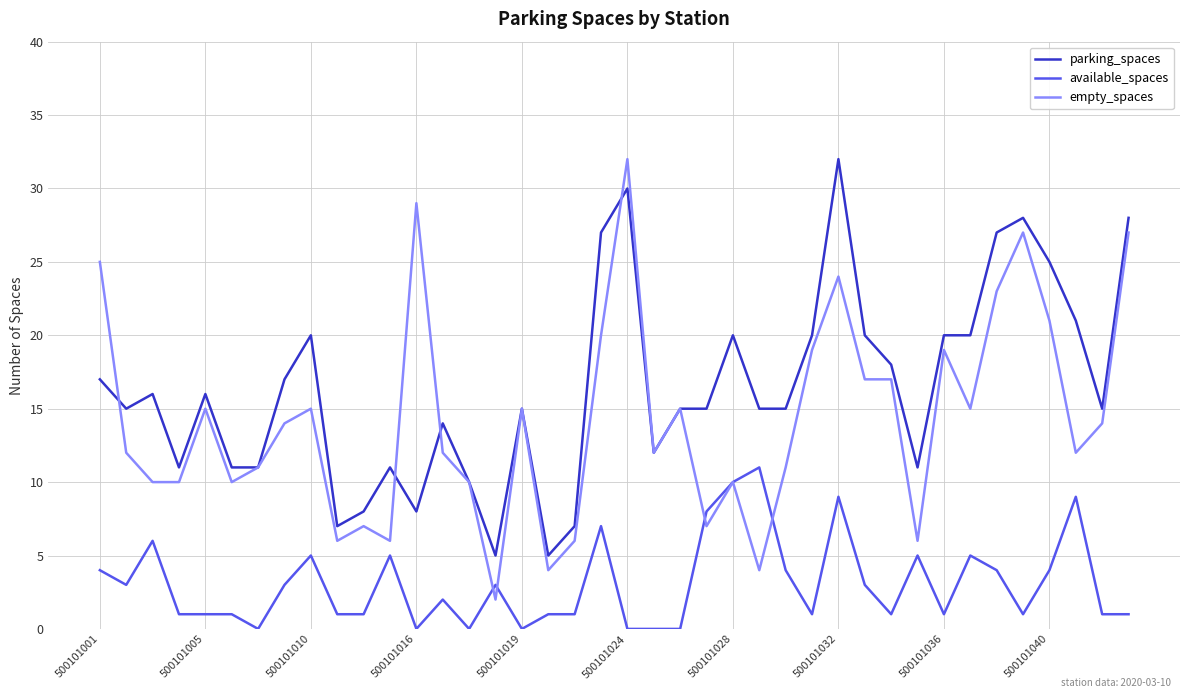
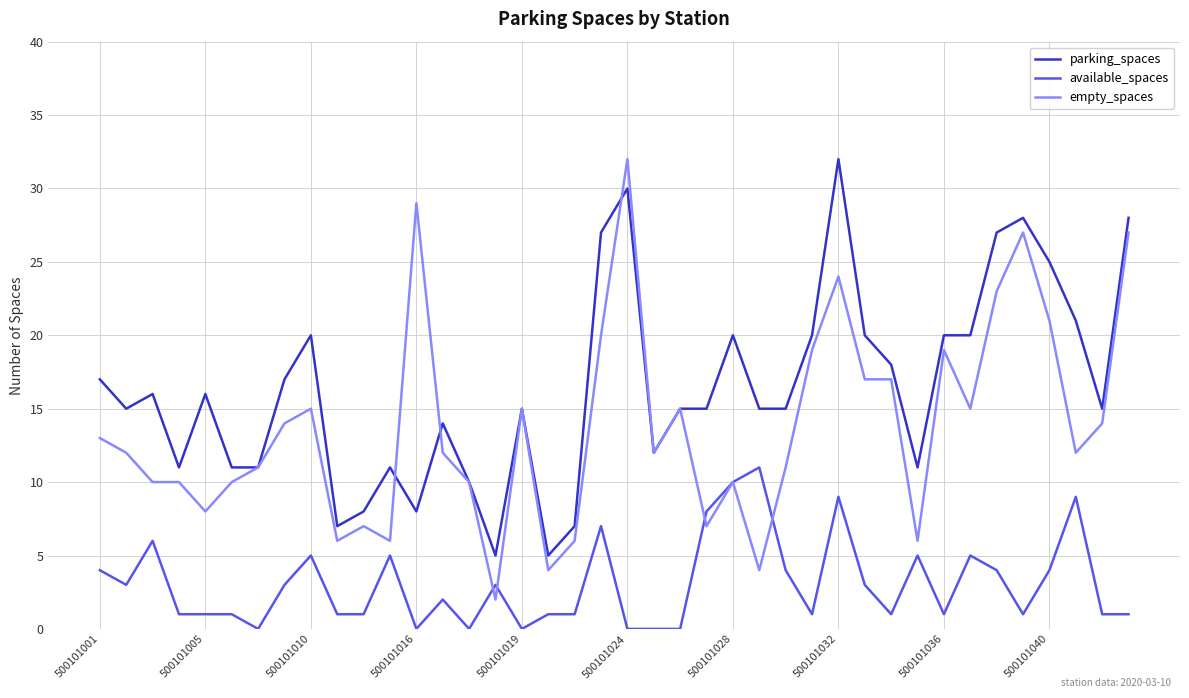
  {
    "empty_spaces": {
-     "500101001": 25,
-     "500101005": 15,
+     "500101001": 13,
+     "500101005": 8,
      "500101010": 15,
      "500101016": 29,
      "500101024": 32,
      "500101032": 24,
      "500101036": 19,
      "500101040": 21
    }
  }
